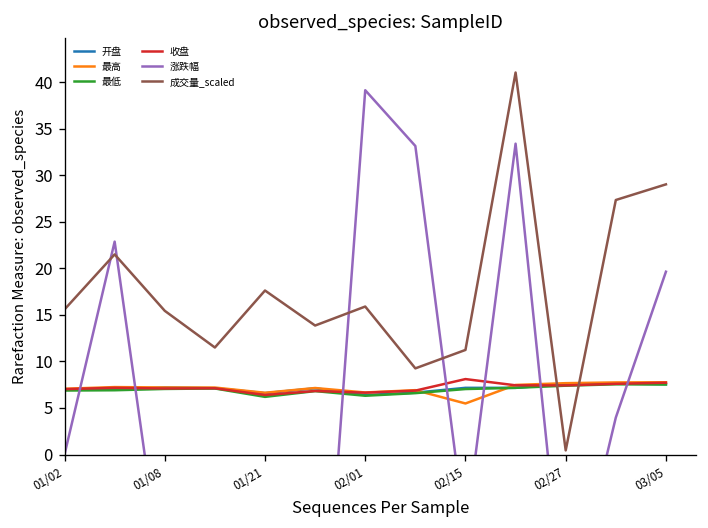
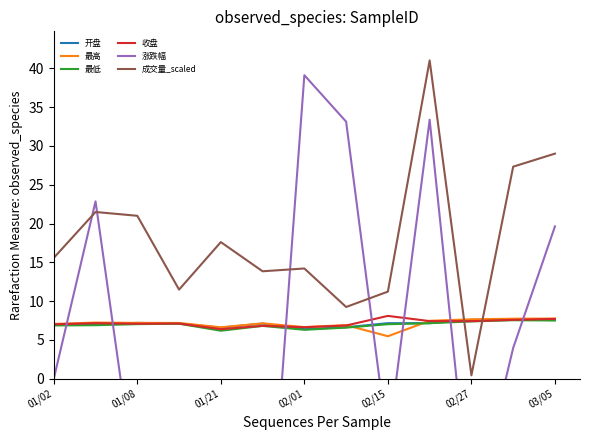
  {
    "最高": {
      "02/15": 5
    },
    "收盘": {
      "02/15": 8
    },
    "涨跌幅": {
      "01/02": 0,
      "02/01": 39,
      "03/05": 20
    },
    "成交量_scaled": {
      "01/02": 16,
-     "01/08": 15,
+     "01/08": 21,
      "01/21": 18,
-     "02/01": 16,
+     "02/01": 14,
      "02/15": 11,
      "02/27": 0,
      "03/05": 29
    }
  }
